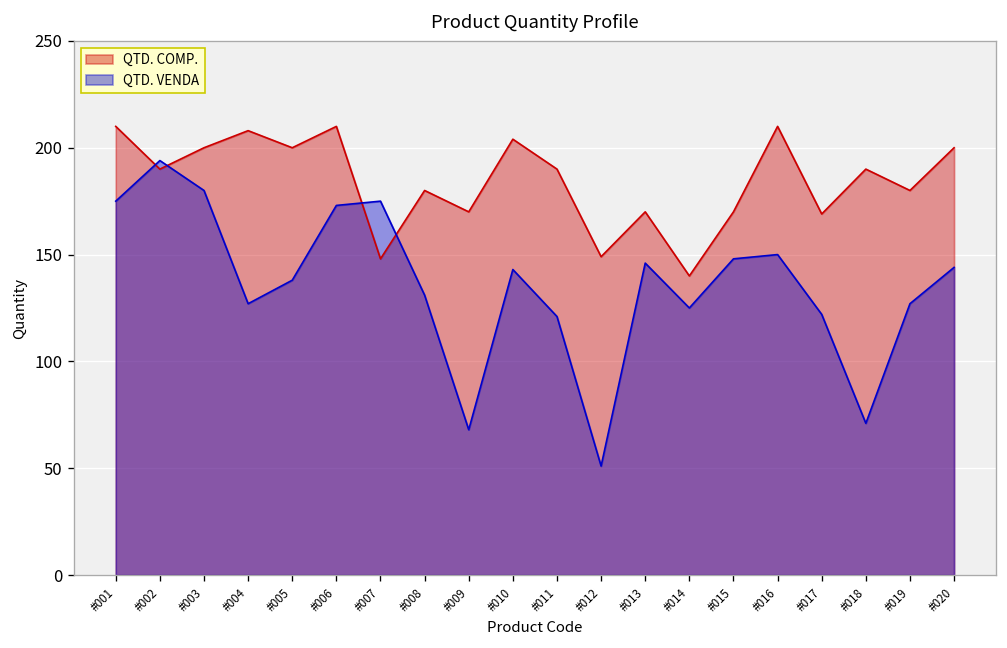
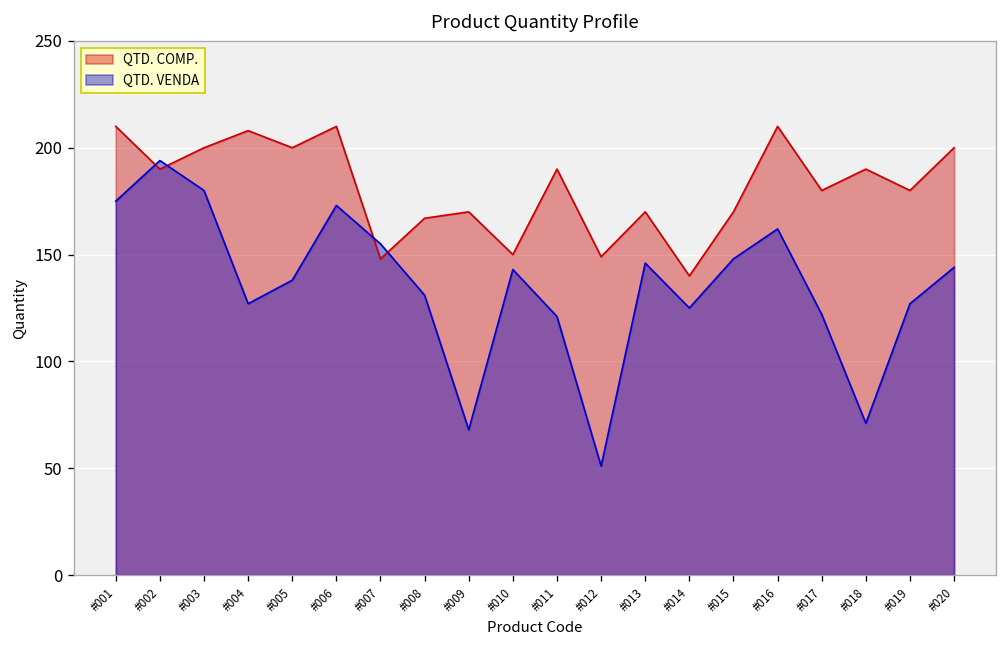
  {
    "QTD. COMP.": {
      "#001": 210,
      "#002": 190,
      "#003": 200,
      "#004": 208,
      "#005": 200,
      "#006": 210,
      "#007": 148,
-     "#008": 180,
+     "#008": 167,
      "#009": 170,
-     "#010": 204,
+     "#010": 150,
      "#011": 190,
      "#012": 149,
      "#013": 170,
      "#014": 140,
      "#015": 170,
      "#016": 210,
-     "#017": 169,
+     "#017": 180,
      "#018": 190,
      "#019": 180,
      "#020": 200
    },
    "QTD. VENDA": {
      "#001": 175,
      "#002": 194,
      "#003": 180,
      "#004": 127,
      "#005": 138,
      "#006": 173,
-     "#007": 175,
+     "#007": 155,
      "#008": 131,
      "#009": 68,
      "#010": 143,
      "#011": 121,
      "#012": 51,
      "#013": 146,
      "#014": 125,
      "#015": 148,
-     "#016": 150,
+     "#016": 162,
      "#017": 122,
      "#018": 71,
      "#019": 127,
      "#020": 144
    }
  }
